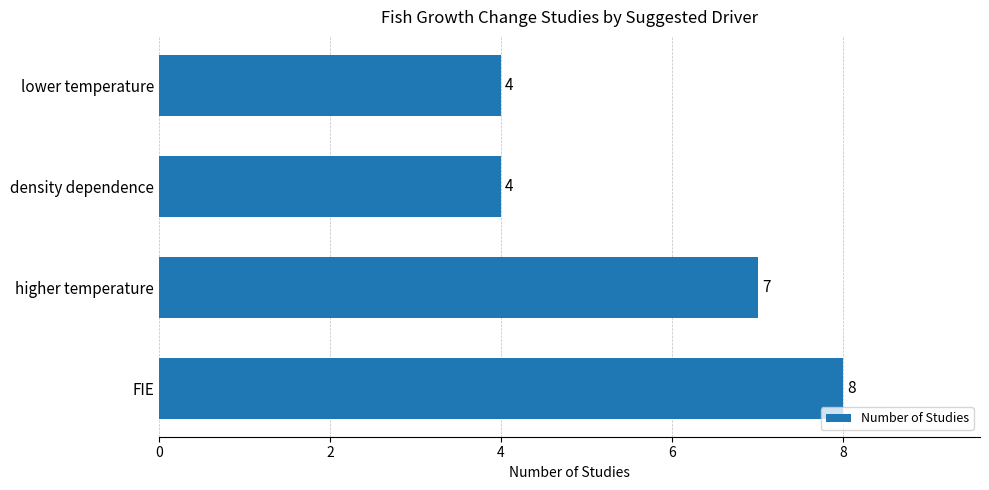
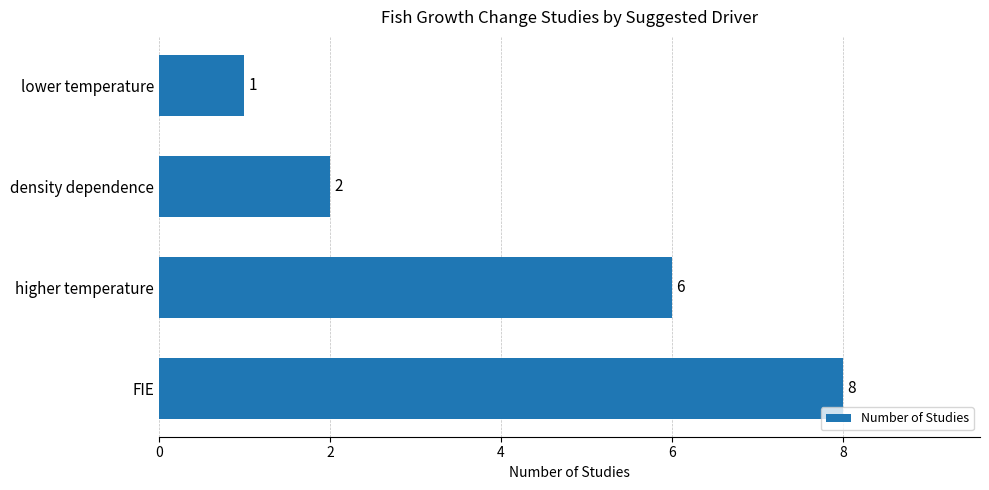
  {
-   "lower temperature": 4,
-   "density dependence": 4,
-   "higher temperature": 7,
+   "lower temperature": 1,
+   "density dependence": 2,
+   "higher temperature": 6,
    "FIE": 8
  }
